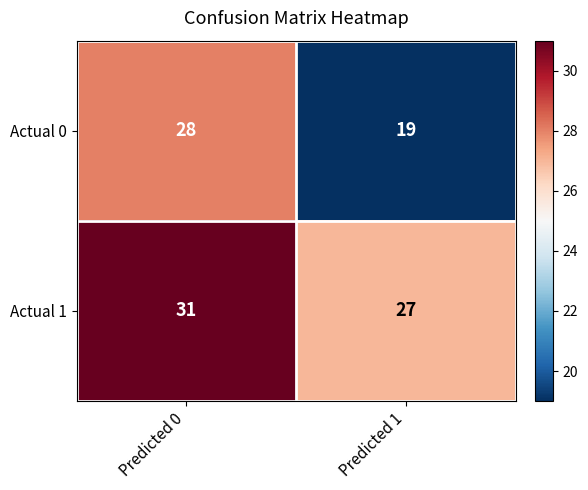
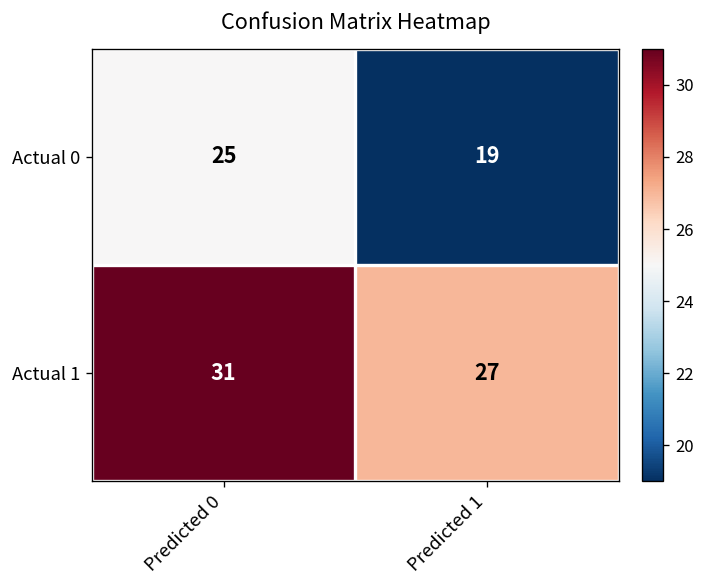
  {
    "Actual 0": {
-     "Predicted 0": 28,
+     "Predicted 0": 25,
      "Predicted 1": 19
    },
    "Actual 1": {
      "Predicted 0": 31,
      "Predicted 1": 27
    }
  }
